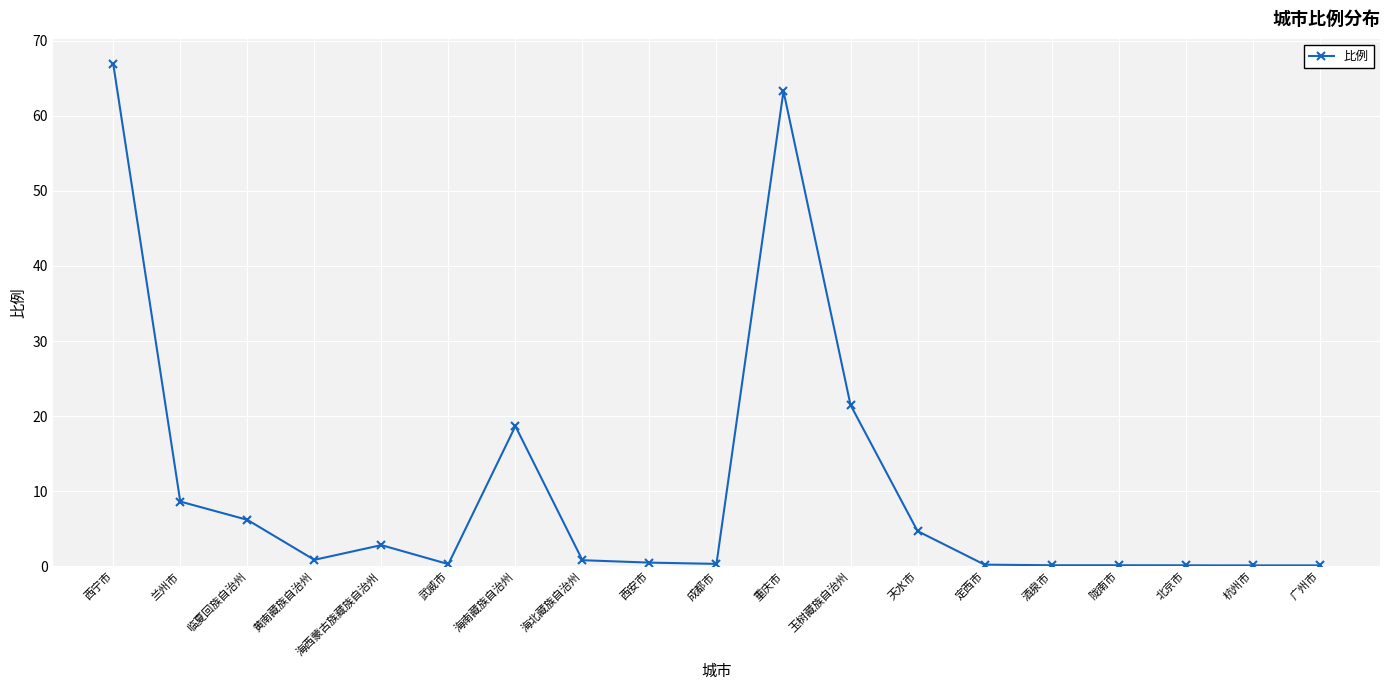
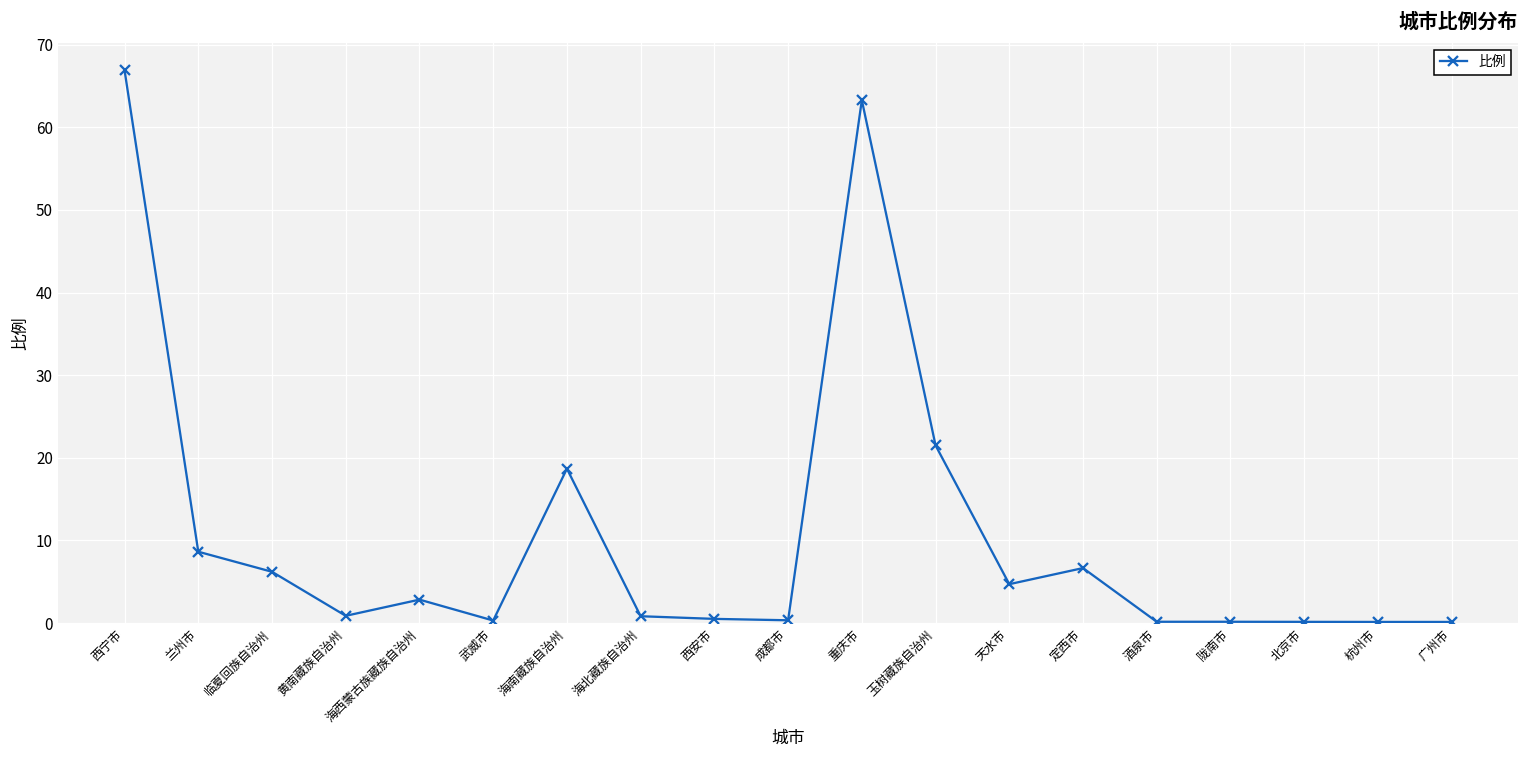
  {
    "西宁市": 67,
    "兰州市": 9,
    "临夏回族自治州": 6,
    "黄南藏族自治州": 1,
    "海西蒙古族藏族自治州": 3,
    "武威市": 0,
    "海南藏族自治州": 19,
    "海北藏族自治州": 1,
    "西安市": 1,
    "成都市": 0,
    "重庆市": 63,
    "玉树藏族自治州": 22,
    "天水市": 5,
-   "定西市": 0,
+   "定西市": 7,
    "酒泉市": 0,
    "陇南市": 0,
    "北京市": 0,
    "杭州市": 0,
    "广州市": 0
  }
